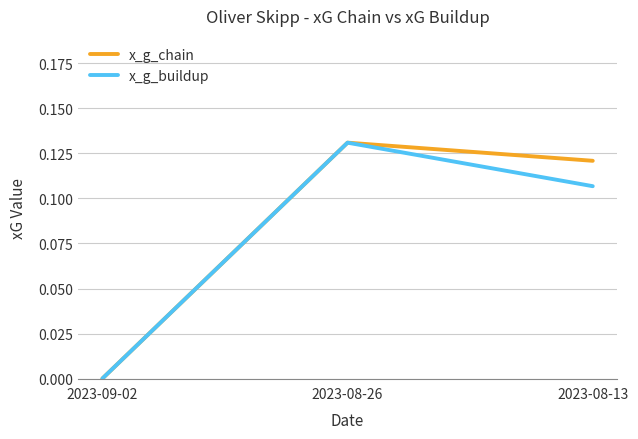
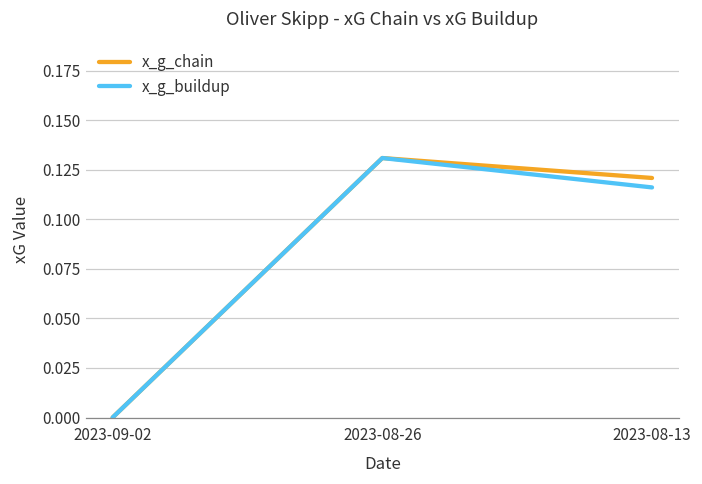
  {
    "x_g_chain": {
      "2023-08-13": 0.121
    },
    "x_g_buildup": {
-     "2023-08-13": 0.107
+     "2023-08-13": 0.116
    }
  }
